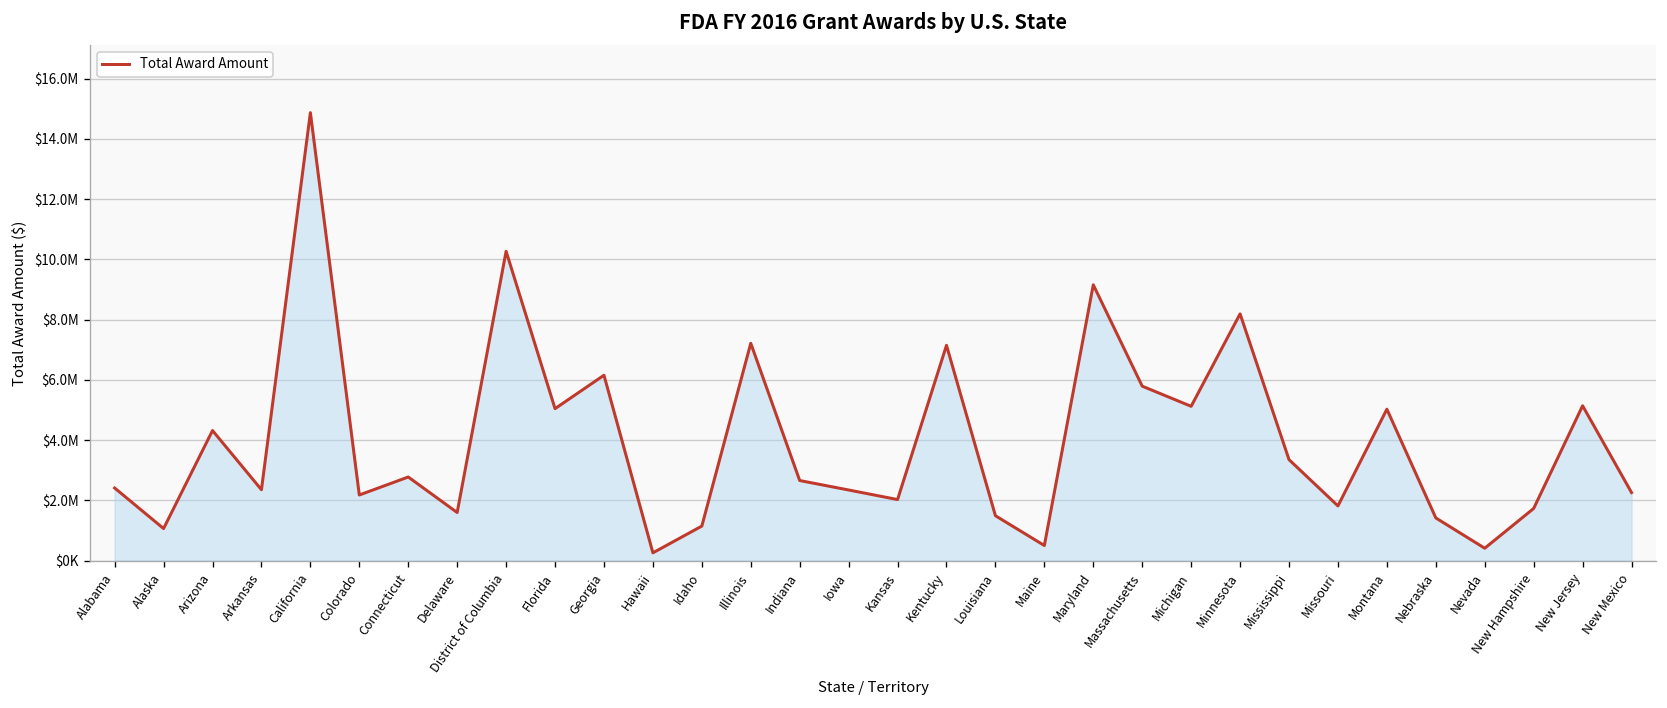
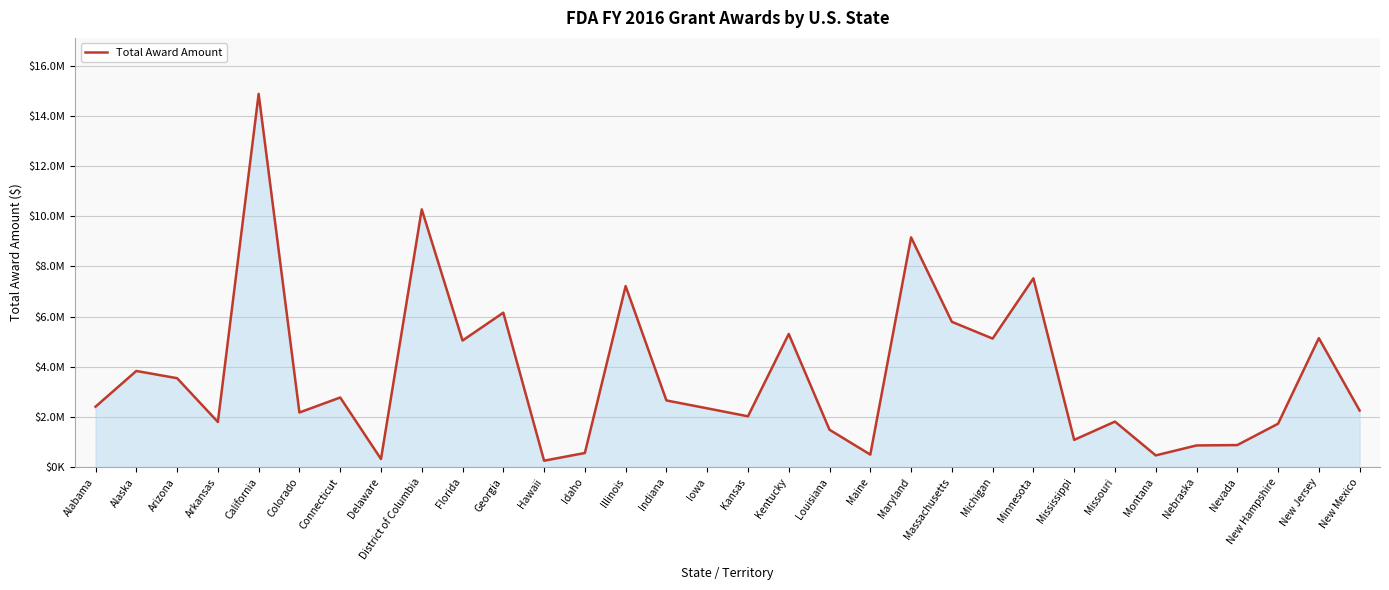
  {
    "Alabama": "$2400000",
-   "Alaska": "$1100000",
-   "Arizona": "$4300000",
-   "Arkansas": "$2400000",
+   "Alaska": "$3800000",
+   "Arizona": "$3500000",
+   "Arkansas": "$1800000",
    "California": "$14900000",
    "Colorado": "$2200000",
    "Connecticut": "$2800000",
-   "Delaware": "$1600000",
+   "Delaware": "$300000",
    "District of Columbia": "$10300000",
    "Florida": "$5000000",
    "Georgia": "$6200000",
    "Hawaii": "$300000",
-   "Idaho": "$1100000",
+   "Idaho": "$600000",
    "Illinois": "$7200000",
    "Indiana": "$2700000",
    "Iowa": "$2300000",
    "Kansas": "$2000000",
-   "Kentucky": "$7100000",
+   "Kentucky": "$5300000",
    "Louisiana": "$1500000",
    "Maine": "$500000",
    "Maryland": "$9200000",
    "Massachusetts": "$5800000",
    "Michigan": "$5100000",
-   "Minnesota": "$8200000",
-   "Mississippi": "$3400000",
+   "Minnesota": "$7500000",
+   "Mississippi": "$1100000",
    "Missouri": "$1800000",
-   "Montana": "$5000000",
-   "Nebraska": "$1400000",
-   "Nevada": "$400000",
+   "Montana": "$500000",
+   "Nebraska": "$900000",
+   "Nevada": "$900000",
    "New Hampshire": "$1700000",
    "New Jersey": "$5100000",
    "New Mexico": "$2300000"
  }
